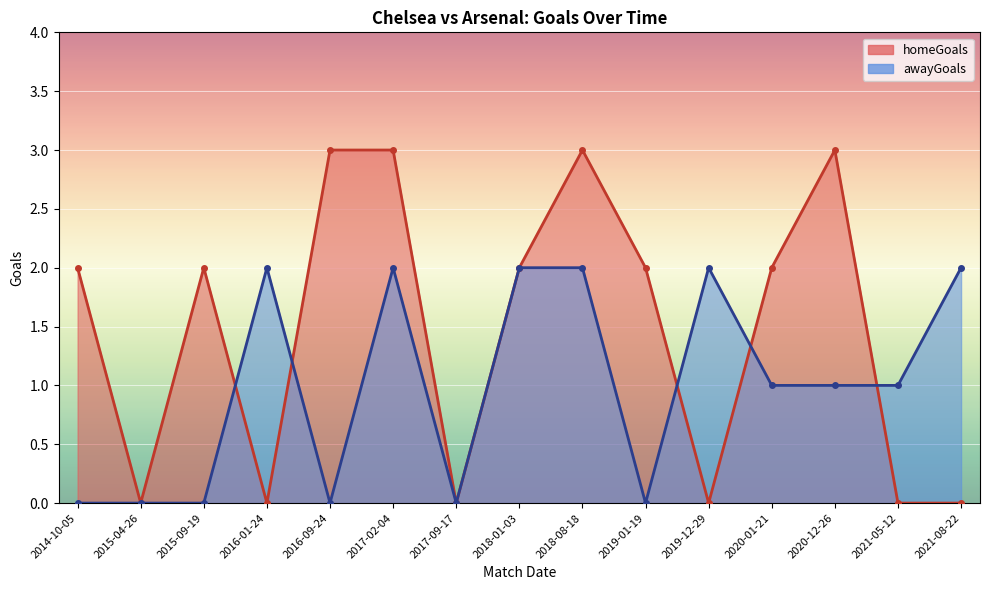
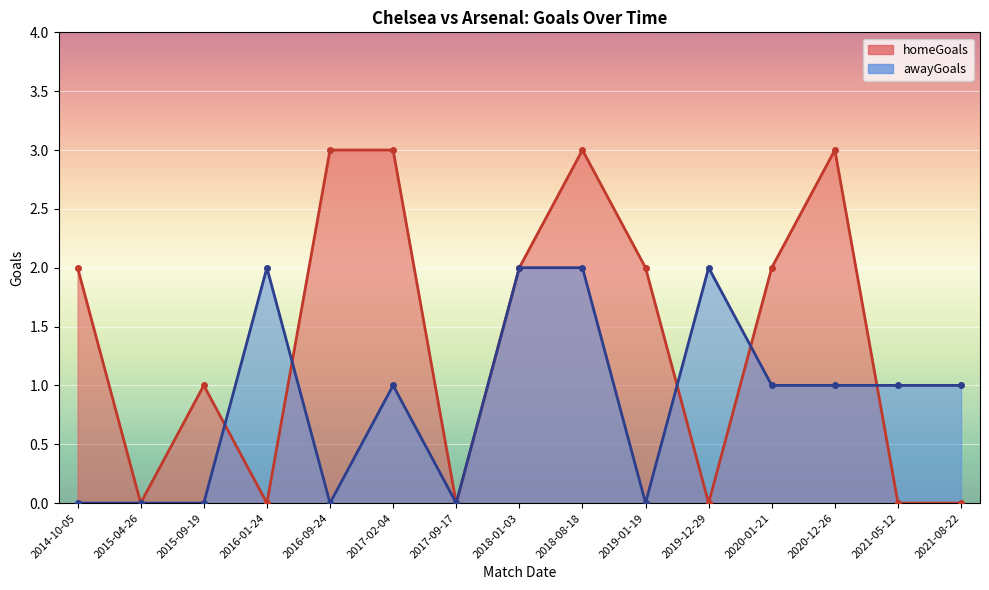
  {
    "homeGoals": {
      "2014-10-05": 2,
-     "2015-09-19": 2,
+     "2015-09-19": 1,
      "2016-01-24": 0,
      "2016-09-24": 3,
      "2017-02-04": 3,
      "2018-08-18": 3,
      "2019-01-19": 2,
      "2019-12-29": 0,
      "2020-01-21": 2,
      "2020-12-26": 3,
      "2021-05-12": 0,
      "2021-08-22": 0
    },
    "awayGoals": {
      "2014-10-05": 0,
      "2015-09-19": 0,
      "2016-01-24": 2,
      "2016-09-24": 0,
-     "2017-02-04": 2,
+     "2017-02-04": 1,
      "2018-08-18": 2,
      "2019-01-19": 0,
      "2019-12-29": 2,
      "2020-01-21": 1,
      "2020-12-26": 1,
      "2021-05-12": 1,
-     "2021-08-22": 2
+     "2021-08-22": 1
    }
  }
